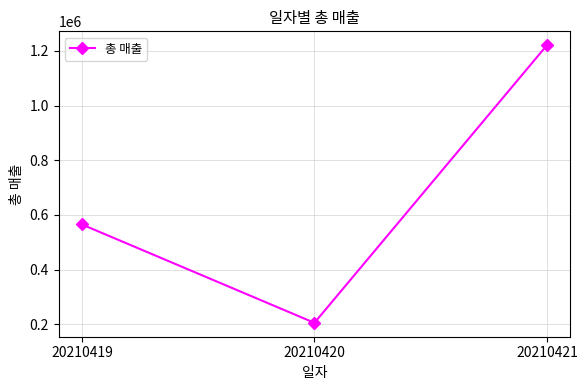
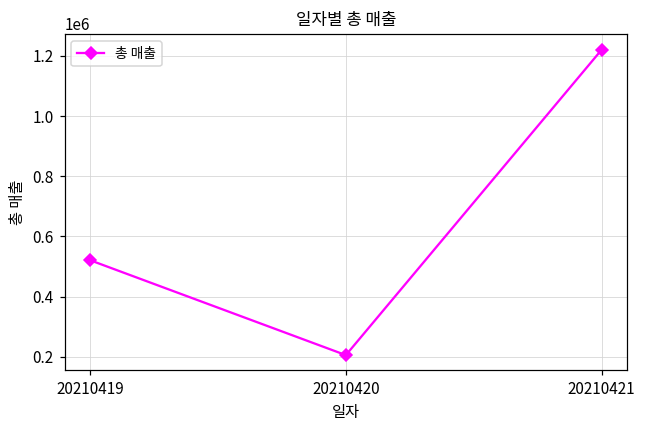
  {
-   "20210419": 570000,
+   "20210419": 520000,
    "20210420": 210000,
    "20210421": 1220000
  }
